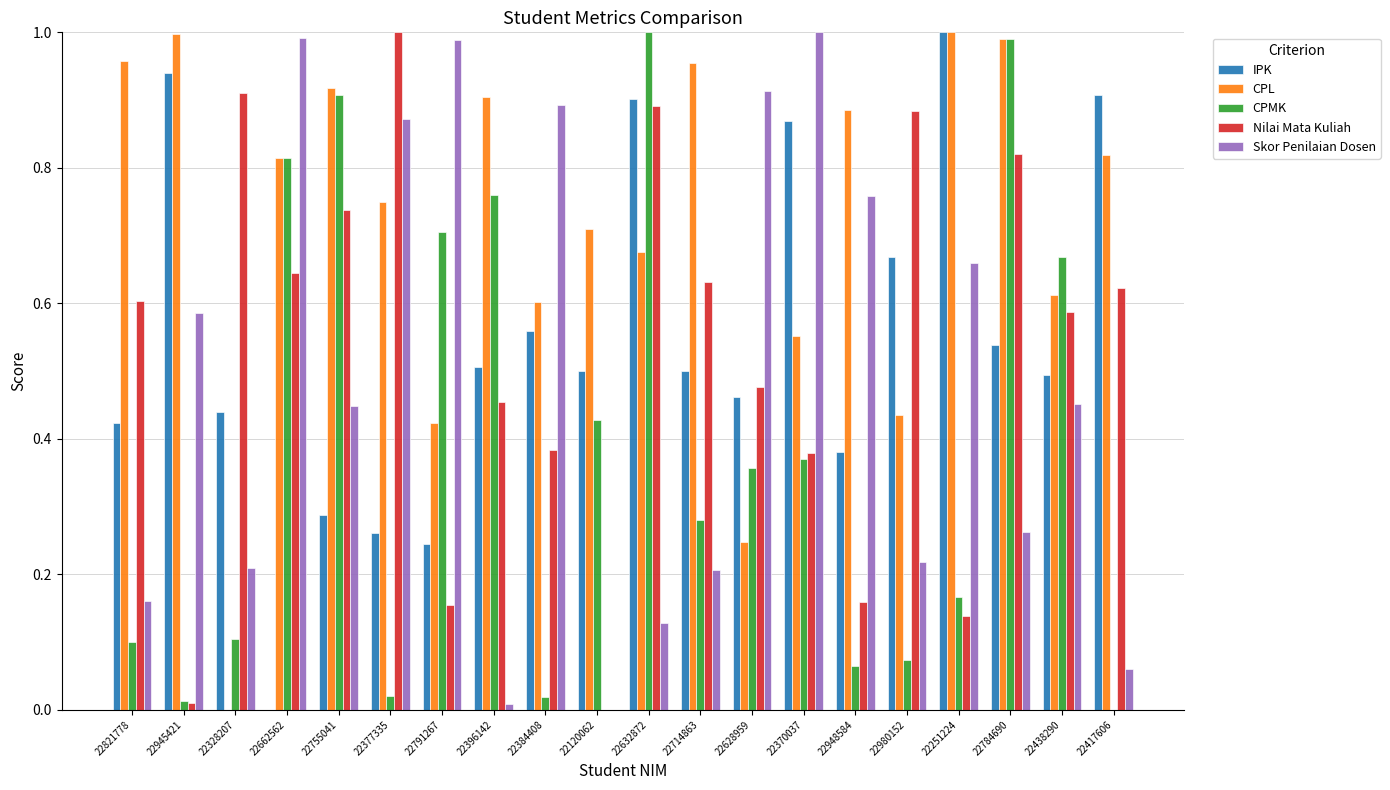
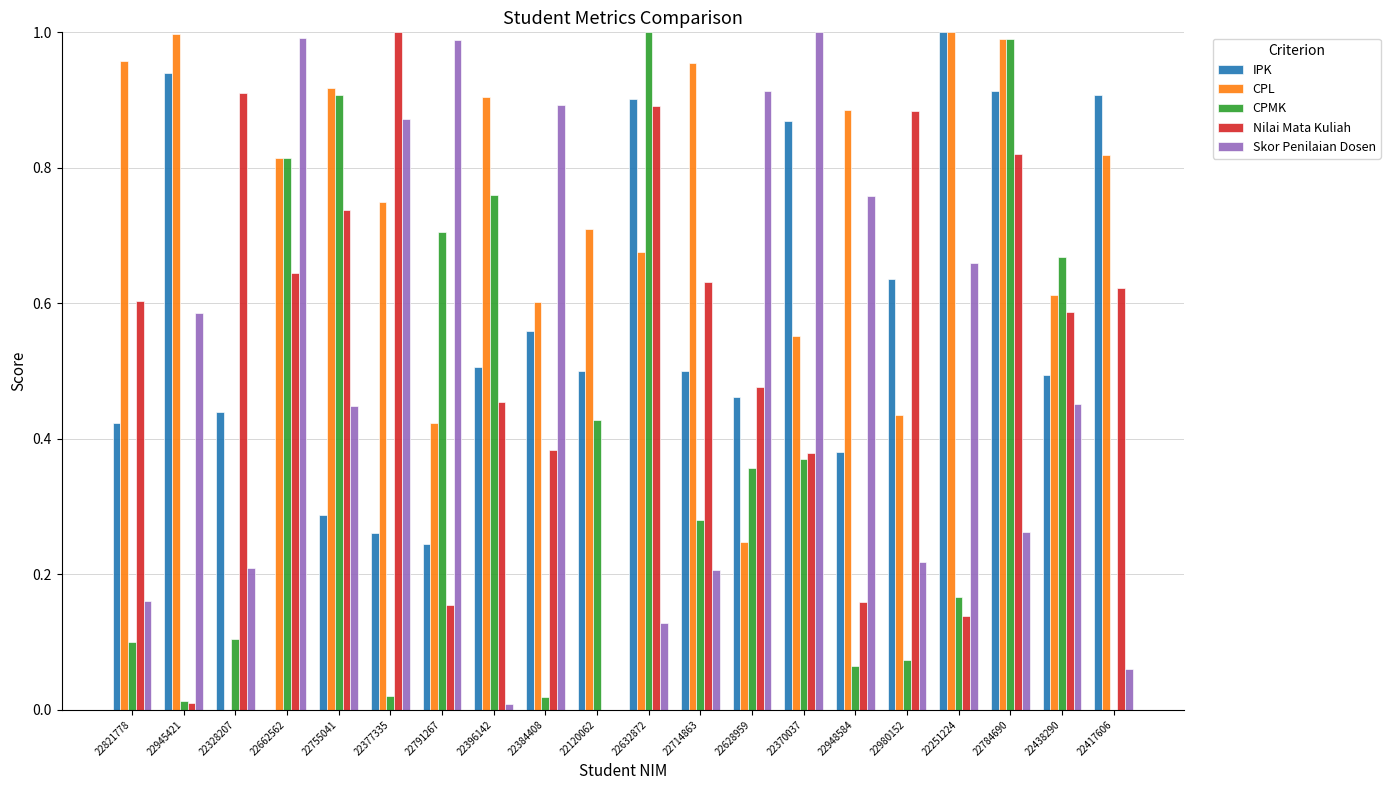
  {
    "IPK": {
      "22821778": 0.42,
      "22945421": 0.94,
      "22328207": 0.44,
      "22662562": 0.00,
      "22755041": 0.29,
      "22377335": 0.26,
      "22791267": 0.24,
      "22396142": 0.51,
      "22384408": 0.56,
      "22120062": 0.50,
      "22632872": 0.90,
      "22714863": 0.50,
      "22628959": 0.46,
      "22370037": 0.87,
      "22948584": 0.38,
-     "22980152": 0.67,
+     "22980152": 0.64,
      "22251224": 1.00,
-     "22784690": 0.54,
+     "22784690": 0.91,
      "22438290": 0.49,
      "22417606": 0.91
    },
    "CPL": {
      "22821778": 0.96,
      "22945421": 1.00,
      "22328207": 0.00,
      "22662562": 0.81,
      "22755041": 0.92,
      "22377335": 0.75,
      "22791267": 0.42,
      "22396142": 0.90,
      "22384408": 0.60,
      "22120062": 0.71,
      "22632872": 0.68,
      "22714863": 0.96,
      "22628959": 0.25,
      "22370037": 0.55,
      "22948584": 0.89,
      "22980152": 0.44,
      "22251224": 1.00,
      "22784690": 0.99,
      "22438290": 0.61,
      "22417606": 0.82
    },
    "CPMK": {
      "22821778": 0.10,
      "22945421": 0.01,
      "22328207": 0.10,
      "22662562": 0.81,
      "22755041": 0.91,
      "22377335": 0.02,
      "22791267": 0.70,
      "22396142": 0.76,
      "22384408": 0.02,
      "22120062": 0.43,
      "22632872": 1.00,
      "22714863": 0.28,
      "22628959": 0.36,
      "22370037": 0.37,
      "22948584": 0.06,
      "22980152": 0.07,
      "22251224": 0.17,
      "22784690": 0.99,
      "22438290": 0.67,
      "22417606": 0.00
    },
    "Nilai Mata Kuliah": {
      "22821778": 0.60,
      "22945421": 0.01,
      "22328207": 0.91,
      "22662562": 0.65,
      "22755041": 0.74,
      "22377335": 1.00,
      "22791267": 0.16,
      "22396142": 0.45,
      "22384408": 0.38,
      "22120062": 0.00,
      "22632872": 0.89,
      "22714863": 0.63,
      "22628959": 0.48,
      "22370037": 0.38,
      "22948584": 0.16,
      "22980152": 0.88,
      "22251224": 0.14,
      "22784690": 0.82,
      "22438290": 0.59,
      "22417606": 0.62
    },
    "Skor Penilaian Dosen": {
      "22821778": 0.16,
      "22945421": 0.59,
      "22328207": 0.21,
      "22662562": 0.99,
      "22755041": 0.45,
      "22377335": 0.87,
      "22791267": 0.99,
      "22396142": 0.01,
      "22384408": 0.89,
      "22120062": 0.00,
      "22632872": 0.13,
      "22714863": 0.21,
      "22628959": 0.91,
      "22370037": 1.00,
      "22948584": 0.76,
      "22980152": 0.22,
      "22251224": 0.66,
      "22784690": 0.26,
      "22438290": 0.45,
      "22417606": 0.06
    }
  }
